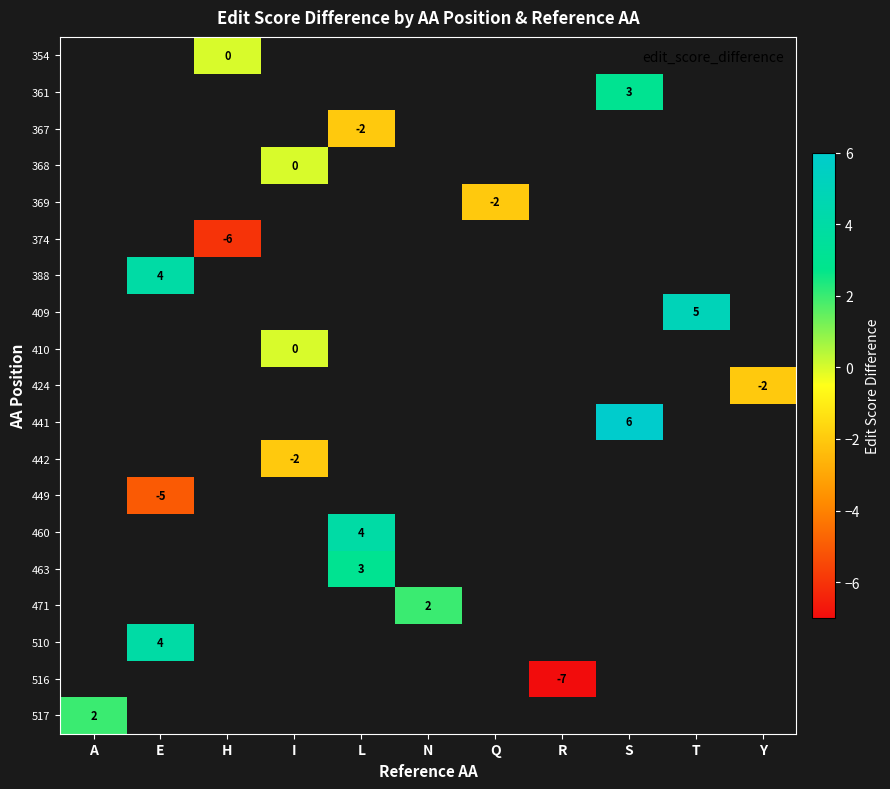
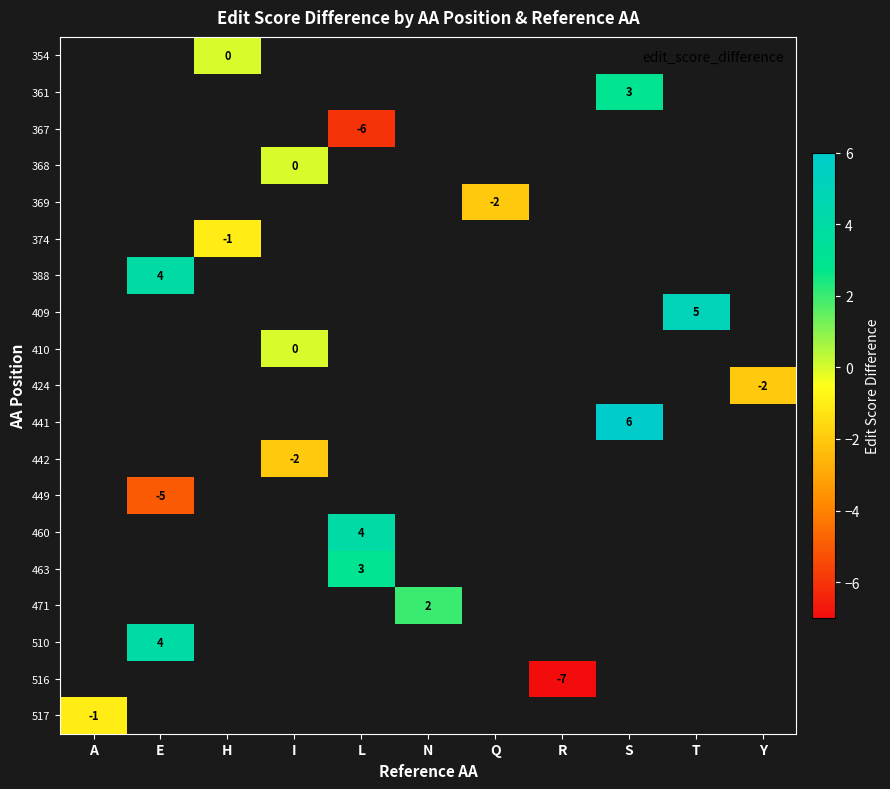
  {
    "354": {
      "H": 0
    },
    "361": {
      "S": 3
    },
    "367": {
-     "L": -2
+     "L": -6
    },
    "368": {
      "I": 0
    },
    "369": {
      "Q": -2
    },
    "374": {
-     "H": -6
+     "H": -1
    },
    "388": {
      "E": 4
    },
    "409": {
      "T": 5
    },
    "410": {
      "I": 0
    },
    "424": {
      "Y": -2
    },
    "441": {
      "S": 6
    },
    "442": {
      "I": -2
    },
    "449": {
      "E": -5
    },
    "460": {
      "L": 4
    },
    "463": {
      "L": 3
    },
    "471": {
      "N": 2
    },
    "510": {
      "E": 4
    },
    "516": {
      "R": -7
    },
    "517": {
-     "A": 2
+     "A": -1
    }
  }
